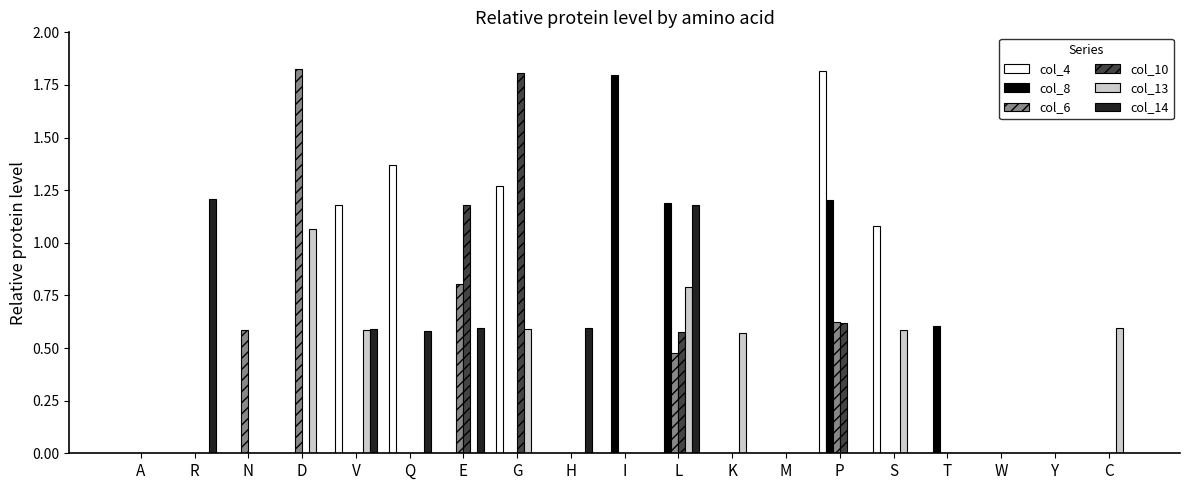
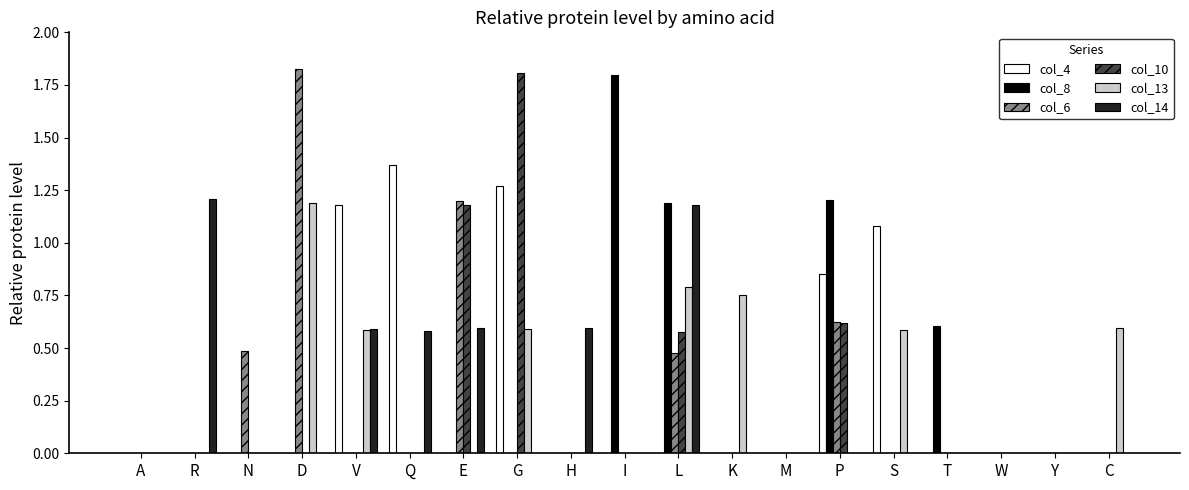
  {
    "col_4": {
      "A": 0.00,
      "R": 0.00,
      "N": 0.00,
      "D": 0.00,
      "V": 1.18,
      "Q": 1.37,
      "E": 0.00,
      "G": 1.27,
      "H": 0.00,
      "I": 0.00,
      "L": 0.00,
      "K": 0.00,
      "M": 0.00,
-     "P": 1.81,
+     "P": 0.85,
      "S": 1.08,
      "T": 0.00,
      "W": 0.00,
      "Y": 0.00,
      "C": 0.00
    },
    "col_6": {
      "A": 0.00,
      "R": 0.00,
-     "N": 0.59,
+     "N": 0.48,
      "D": 1.83,
      "V": 0.00,
      "Q": 0.00,
-     "E": 0.81,
+     "E": 1.20,
      "G": 0.00,
      "H": 0.00,
      "I": 0.00,
      "L": 0.48,
      "K": 0.00,
      "M": 0.00,
      "P": 0.62,
      "S": 0.00,
      "T": 0.00,
      "W": 0.00,
      "Y": 0.00,
      "C": 0.00
    },
    "col_13": {
      "A": 0.00,
      "R": 0.00,
      "N": 0.00,
-     "D": 1.07,
+     "D": 1.19,
      "V": 0.58,
      "Q": 0.00,
      "E": 0.00,
      "G": 0.59,
      "H": 0.00,
      "I": 0.00,
      "L": 0.79,
-     "K": 0.57,
+     "K": 0.75,
      "M": 0.00,
      "P": 0.00,
      "S": 0.59,
      "T": 0.00,
      "W": 0.00,
      "Y": 0.00,
      "C": 0.59
    }
  }
